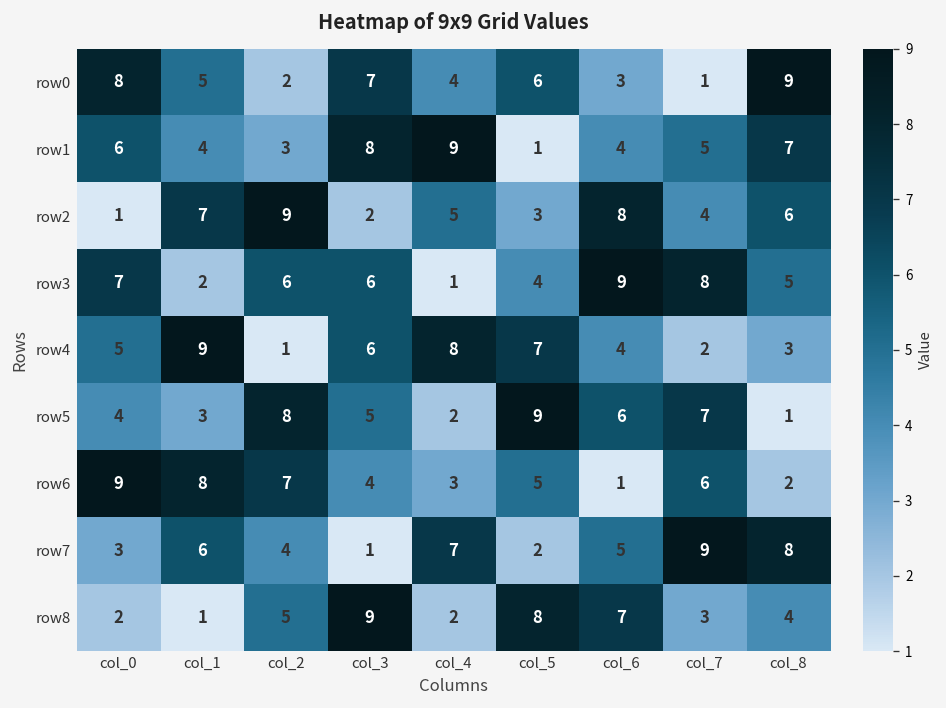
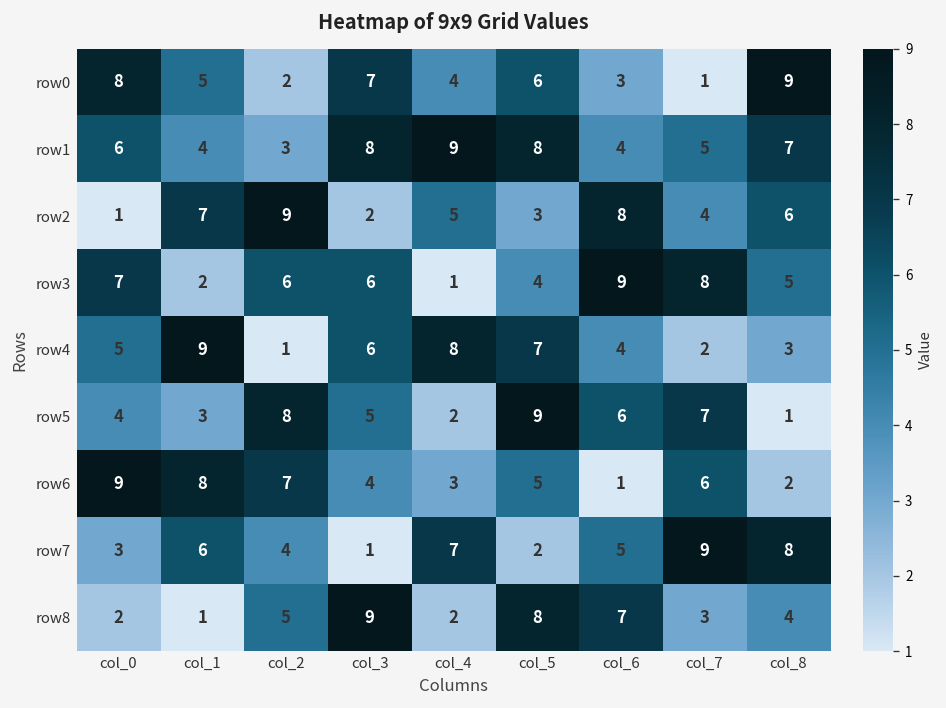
  {
    "row0": {
      "col_0": 8,
      "col_1": 5,
      "col_2": 2,
      "col_3": 7,
      "col_4": 4,
      "col_5": 6,
      "col_6": 3,
      "col_7": 1,
      "col_8": 9
    },
    "row1": {
      "col_0": 6,
      "col_1": 4,
      "col_2": 3,
      "col_3": 8,
      "col_4": 9,
-     "col_5": 1,
+     "col_5": 8,
      "col_6": 4,
      "col_7": 5,
      "col_8": 7
    },
    "row2": {
      "col_0": 1,
      "col_1": 7,
      "col_2": 9,
      "col_3": 2,
      "col_4": 5,
      "col_5": 3,
      "col_6": 8,
      "col_7": 4,
      "col_8": 6
    },
    "row3": {
      "col_0": 7,
      "col_1": 2,
      "col_2": 6,
      "col_3": 6,
      "col_4": 1,
      "col_5": 4,
      "col_6": 9,
      "col_7": 8,
      "col_8": 5
    },
    "row4": {
      "col_0": 5,
      "col_1": 9,
      "col_2": 1,
      "col_3": 6,
      "col_4": 8,
      "col_5": 7,
      "col_6": 4,
      "col_7": 2,
      "col_8": 3
    },
    "row5": {
      "col_0": 4,
      "col_1": 3,
      "col_2": 8,
      "col_3": 5,
      "col_4": 2,
      "col_5": 9,
      "col_6": 6,
      "col_7": 7,
      "col_8": 1
    },
    "row6": {
      "col_0": 9,
      "col_1": 8,
      "col_2": 7,
      "col_3": 4,
      "col_4": 3,
      "col_5": 5,
      "col_6": 1,
      "col_7": 6,
      "col_8": 2
    },
    "row7": {
      "col_0": 3,
      "col_1": 6,
      "col_2": 4,
      "col_3": 1,
      "col_4": 7,
      "col_5": 2,
      "col_6": 5,
      "col_7": 9,
      "col_8": 8
    },
    "row8": {
      "col_0": 2,
      "col_1": 1,
      "col_2": 5,
      "col_3": 9,
      "col_4": 2,
      "col_5": 8,
      "col_6": 7,
      "col_7": 3,
      "col_8": 4
    }
  }
